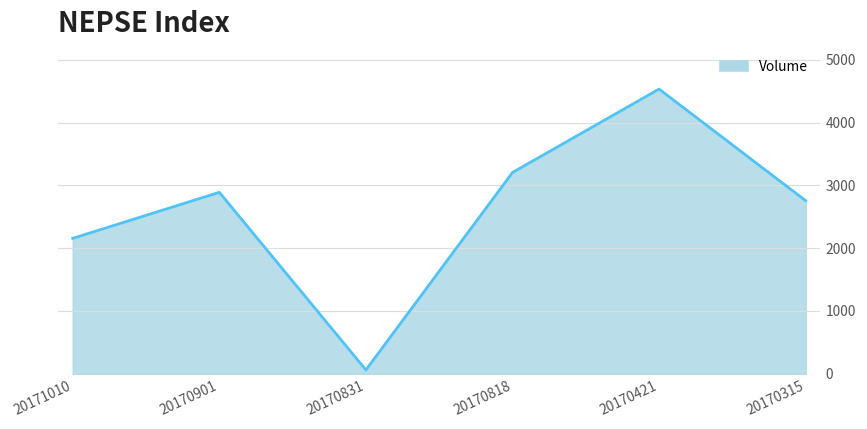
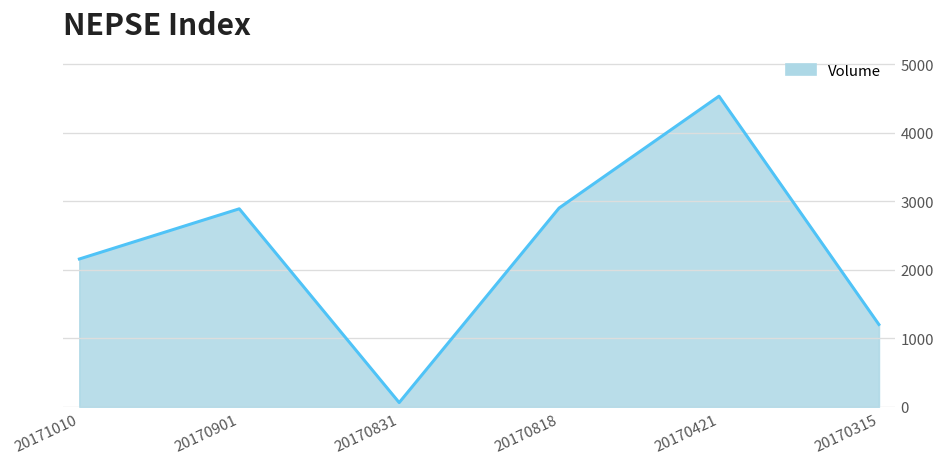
  {
    "20171010": 2200,
    "20170901": 2900,
    "20170831": 100,
-   "20170818": 3200,
+   "20170818": 2900,
    "20170421": 4500,
-   "20170315": 2800
+   "20170315": 1200
  }
